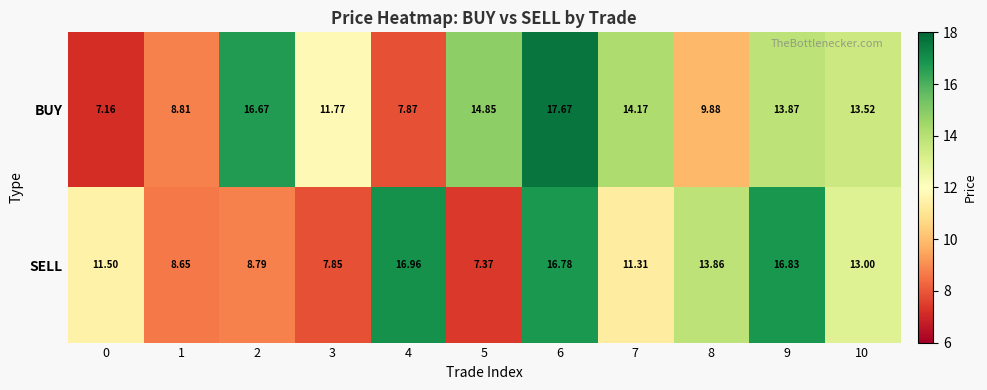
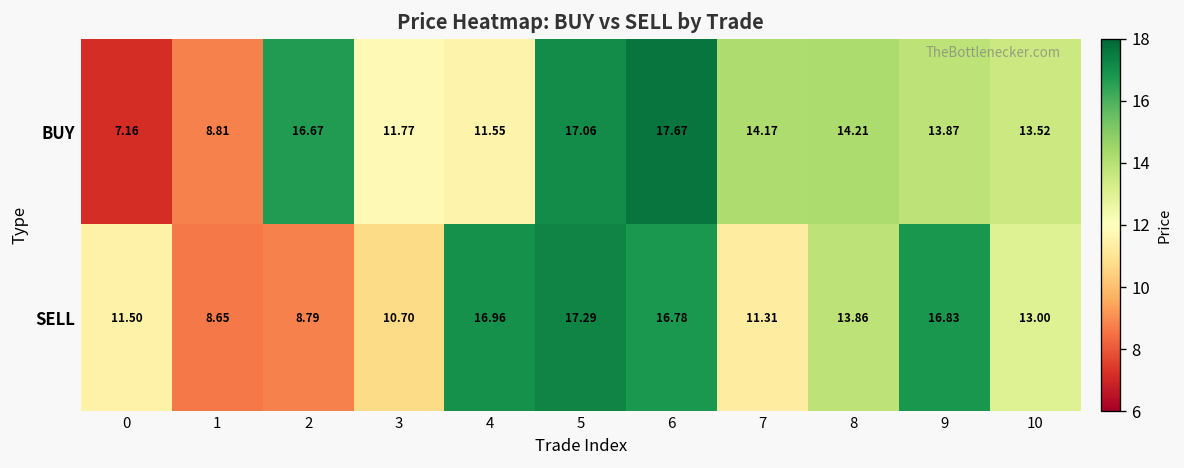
  {
    "BUY": {
      "0": 7.16,
      "1": 8.81,
      "2": 16.67,
      "3": 11.77,
-     "4": 7.87,
-     "5": 14.85,
+     "4": 11.55,
+     "5": 17.06,
      "6": 17.67,
      "7": 14.17,
-     "8": 9.88,
+     "8": 14.21,
      "9": 13.87
    },
    "SELL": {
      "0": 11.50,
      "1": 8.65,
      "2": 8.79,
-     "3": 7.85,
+     "3": 10.70,
      "4": 16.96,
-     "5": 7.37,
+     "5": 17.29,
      "6": 16.78,
      "7": 11.31,
      "8": 13.86,
      "9": 16.83,
      "10": 13.00
    }
  }
